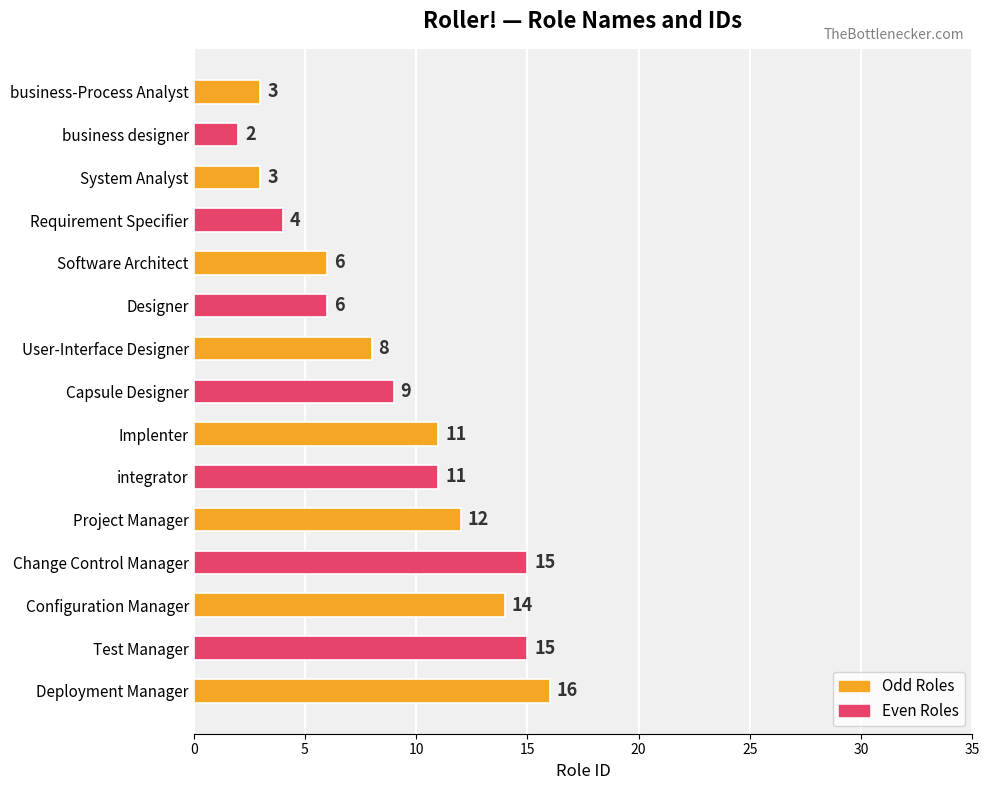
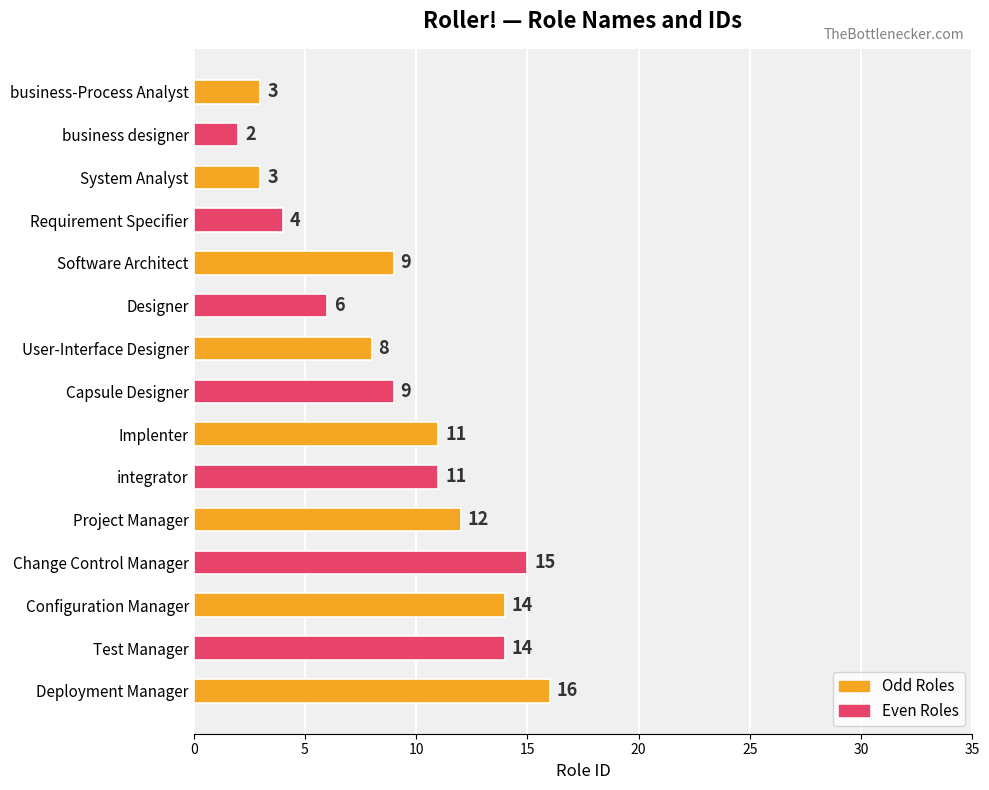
  {
    "business-Process Analyst": 3,
    "business designer": 2,
    "System Analyst": 3,
    "Requirement Specifier": 4,
-   "Software Architect": 6,
+   "Software Architect": 9,
    "Designer": 6,
    "User-Interface Designer": 8,
    "Capsule Designer": 9,
    "Implenter": 11,
    "integrator": 11,
    "Project Manager": 12,
    "Change Control Manager": 15,
    "Configuration Manager": 14,
-   "Test Manager": 15,
+   "Test Manager": 14,
    "Deployment Manager": 16
  }
